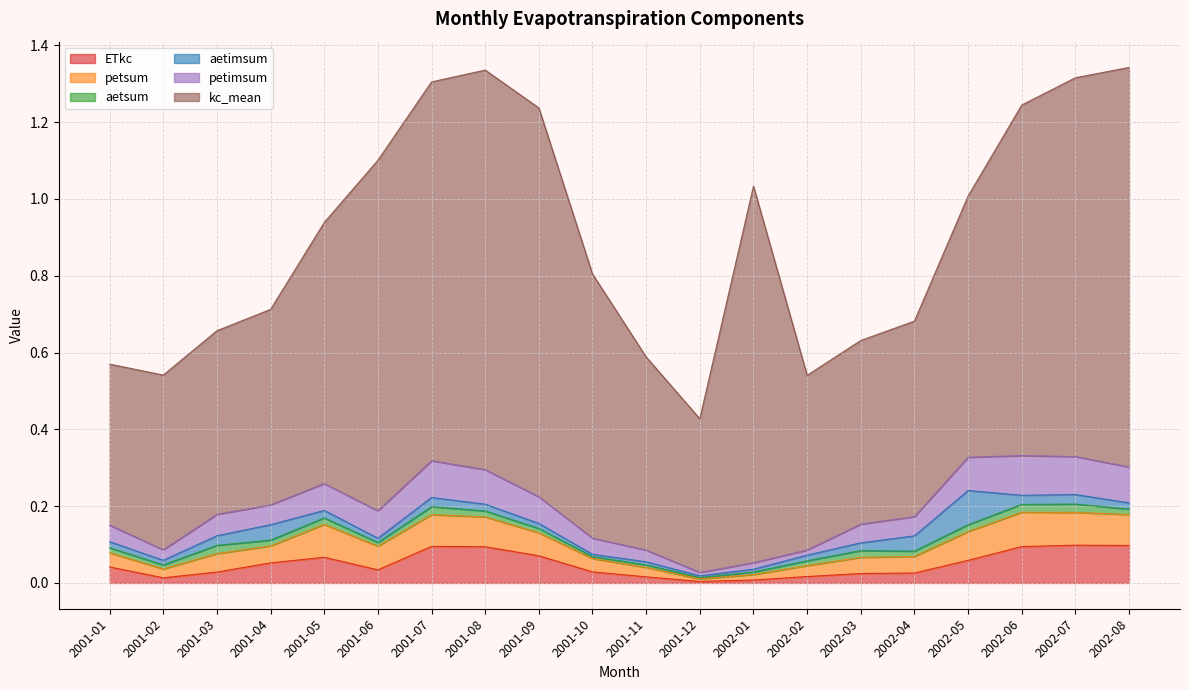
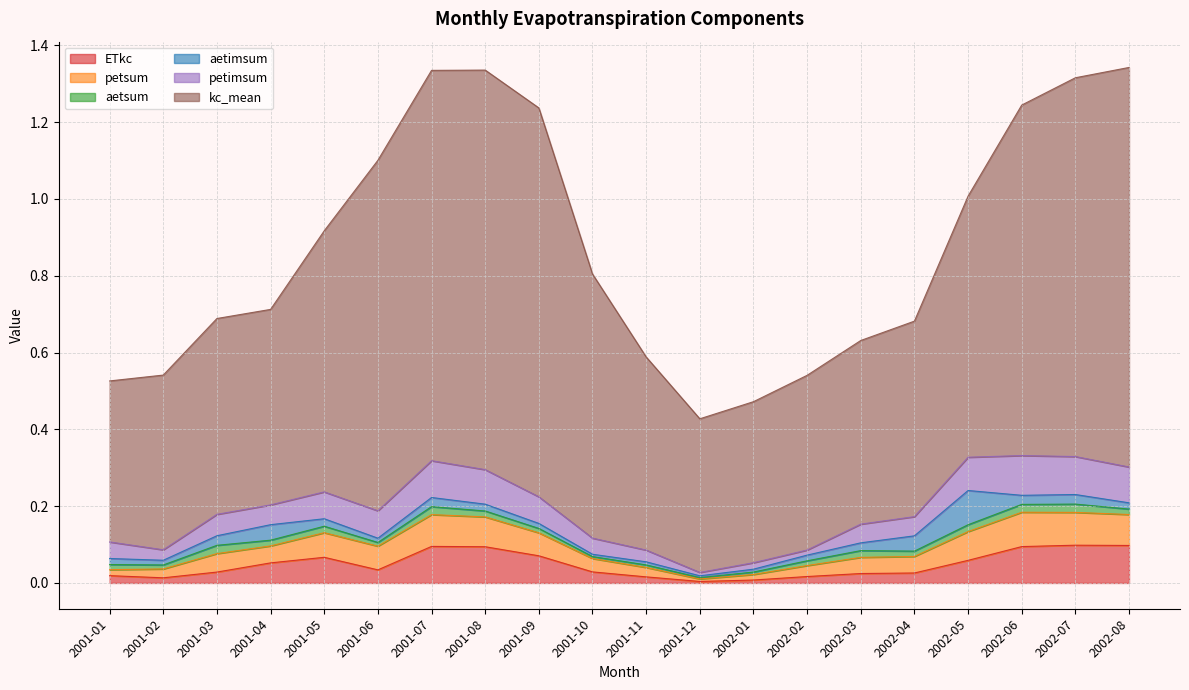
  {
    "ETkc": {
-     "2001-01": 0.04,
+     "2001-01": 0.02,
      "2001-02": 0.01,
      "2001-03": 0.03,
      "2001-04": 0.05,
      "2001-05": 0.07,
      "2001-06": 0.03,
      "2001-07": 0.10,
      "2001-08": 0.09,
      "2001-09": 0.07,
      "2001-10": 0.03,
      "2001-11": 0.02,
      "2001-12": 0.00,
      "2002-01": 0.01,
      "2002-02": 0.02,
      "2002-03": 0.02,
      "2002-04": 0.03,
      "2002-05": 0.06,
      "2002-06": 0.09,
      "2002-07": 0.10,
      "2002-08": 0.10
    },
    "petsum": {
-     "2001-01": 0.04,
+     "2001-01": 0.02,
      "2001-02": 0.02,
      "2001-03": 0.05,
      "2001-04": 0.04,
-     "2001-05": 0.09,
+     "2001-05": 0.06,
      "2001-06": 0.06,
      "2001-07": 0.08,
      "2001-08": 0.08,
      "2001-09": 0.06,
      "2002-02": 0.03,
      "2002-03": 0.04,
      "2002-04": 0.04,
      "2002-05": 0.07,
      "2002-06": 0.09,
      "2002-07": 0.09,
      "2002-08": 0.08
    },
    "aetsum": {
      "2001-01": 0.01,
      "2001-02": 0.01,
      "2001-03": 0.02,
      "2001-04": 0.01,
      "2001-05": 0.02,
      "2001-06": 0.01,
      "2001-07": 0.02,
      "2001-08": 0.02,
      "2001-09": 0.01,
      "2002-02": 0.01,
      "2002-03": 0.02,
      "2002-04": 0.01,
      "2002-05": 0.02,
      "2002-06": 0.02,
      "2002-07": 0.02,
      "2002-08": 0.01
    },
    "aetimsum": {
      "2001-01": 0.02,
      "2001-02": 0.01,
      "2001-03": 0.02,
      "2001-04": 0.04,
      "2001-05": 0.02,
      "2001-06": 0.01,
      "2001-07": 0.02,
      "2001-08": 0.02,
      "2001-09": 0.01,
      "2001-11": 0.01,
      "2002-01": 0.01,
      "2002-02": 0.01,
      "2002-03": 0.02,
      "2002-04": 0.04,
      "2002-05": 0.09,
      "2002-06": 0.02,
      "2002-07": 0.02,
      "2002-08": 0.02
    },
    "petimsum": {
      "2001-01": 0.04,
      "2001-02": 0.03,
      "2001-03": 0.06,
      "2001-04": 0.05,
      "2001-05": 0.07,
      "2001-06": 0.07,
      "2001-07": 0.10,
      "2001-08": 0.09,
      "2001-09": 0.07,
      "2001-10": 0.04,
      "2001-11": 0.03,
      "2001-12": 0.01,
      "2002-01": 0.02,
      "2002-02": 0.01,
      "2002-03": 0.05,
      "2002-04": 0.05,
      "2002-05": 0.09,
      "2002-06": 0.10,
      "2002-07": 0.10,
      "2002-08": 0.09
    },
    "kc_mean": {
      "2001-01": 0.42,
      "2001-02": 0.45,
-     "2001-03": 0.48,
+     "2001-03": 0.51,
      "2001-04": 0.51,
      "2001-05": 0.68,
      "2001-06": 0.91,
-     "2001-07": 0.99,
+     "2001-07": 1.02,
      "2001-08": 1.04,
      "2001-09": 1.01,
      "2001-10": 0.69,
      "2001-11": 0.50,
      "2001-12": 0.40,
-     "2002-01": 0.98,
+     "2002-01": 0.42,
      "2002-02": 0.45,
      "2002-03": 0.48,
      "2002-04": 0.51,
      "2002-05": 0.68,
      "2002-06": 0.91,
      "2002-07": 0.99,
      "2002-08": 1.04
    }
  }
